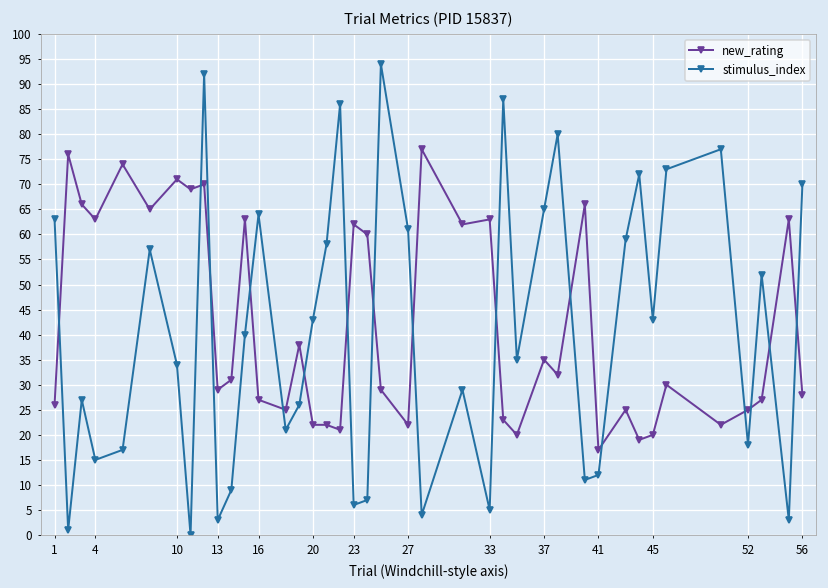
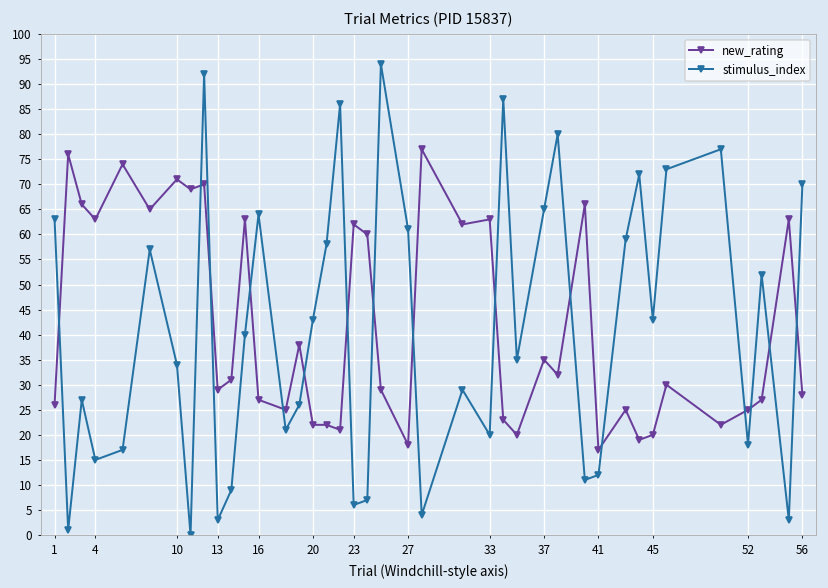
  {
    "new_rating": {
      "1": 26,
      "4": 63,
      "10": 71,
      "13": 29,
      "16": 27,
      "20": 22,
      "23": 62,
-     "27": 22,
+     "27": 18,
      "33": 63,
      "37": 35,
      "41": 17,
      "45": 20,
      "52": 25,
      "56": 28
    },
    "stimulus_index": {
      "1": 63,
      "4": 15,
      "10": 34,
      "13": 3,
      "16": 64,
      "20": 43,
      "23": 6,
      "27": 61,
-     "33": 5,
+     "33": 20,
      "37": 65,
      "41": 12,
      "45": 43,
      "52": 18,
      "56": 70
    }
  }
